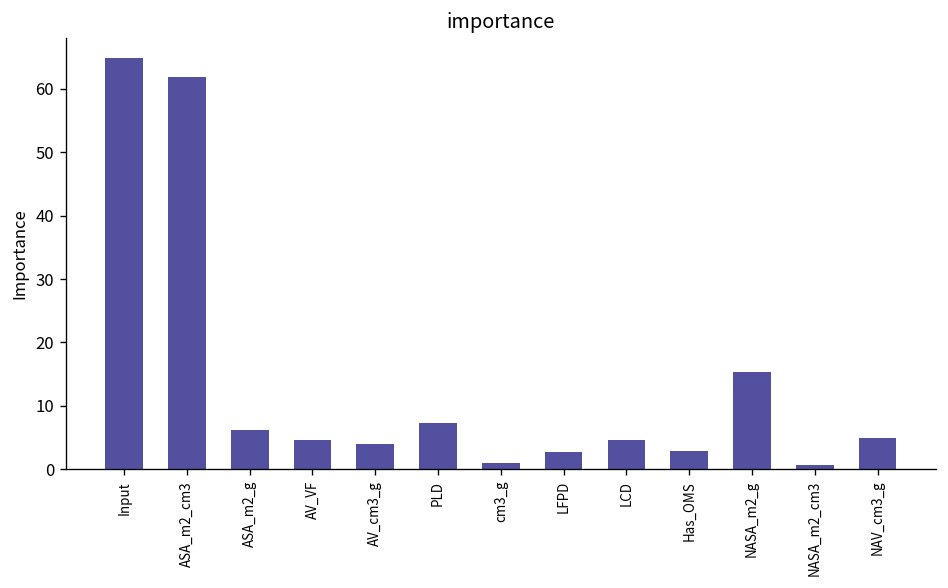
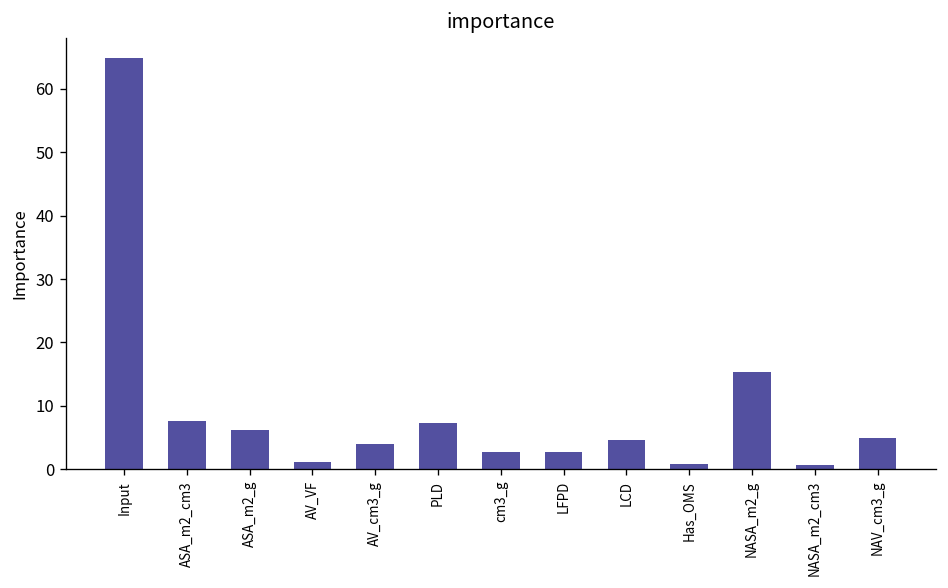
  {
    "Input": 65,
-   "ASA_m2_cm3": 62,
+   "ASA_m2_cm3": 8,
    "ASA_m2_g": 6,
-   "AV_VF": 5,
+   "AV_VF": 1,
    "AV_cm3_g": 4,
    "PLD": 7,
-   "cm3_g": 1,
+   "cm3_g": 3,
    "LFPD": 3,
    "LCD": 5,
-   "Has_OMS": 3,
+   "Has_OMS": 1,
    "NASA_m2_g": 15,
    "NASA_m2_cm3": 1,
    "NAV_cm3_g": 5
  }
